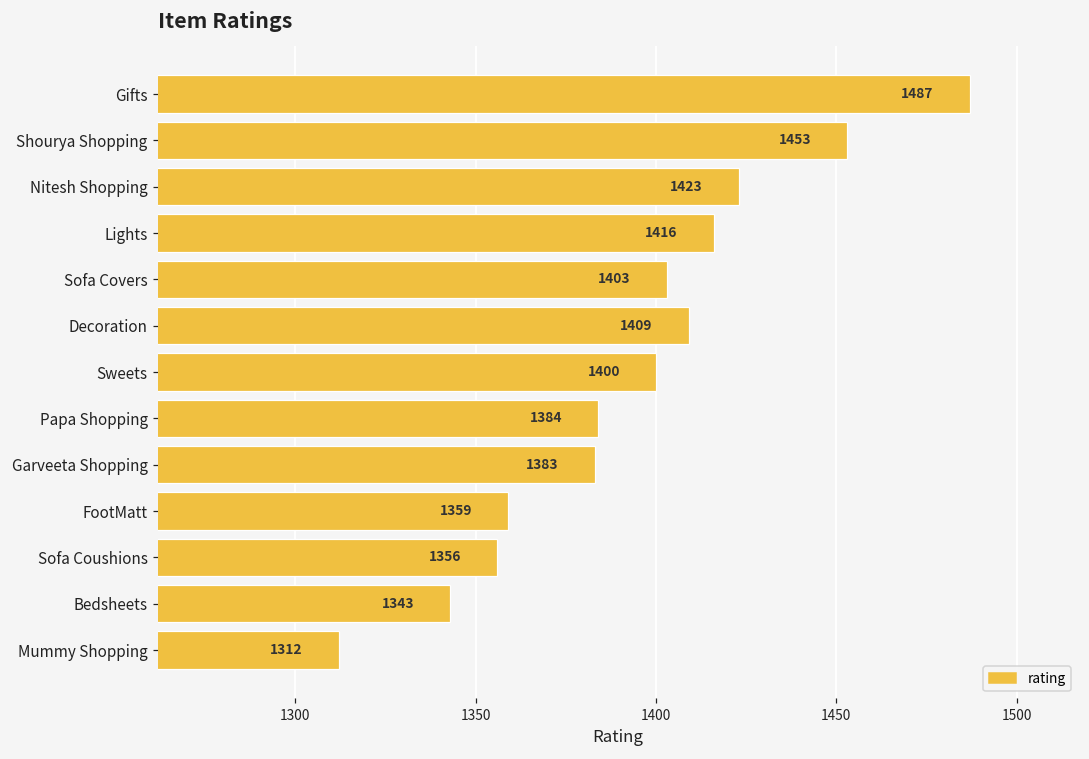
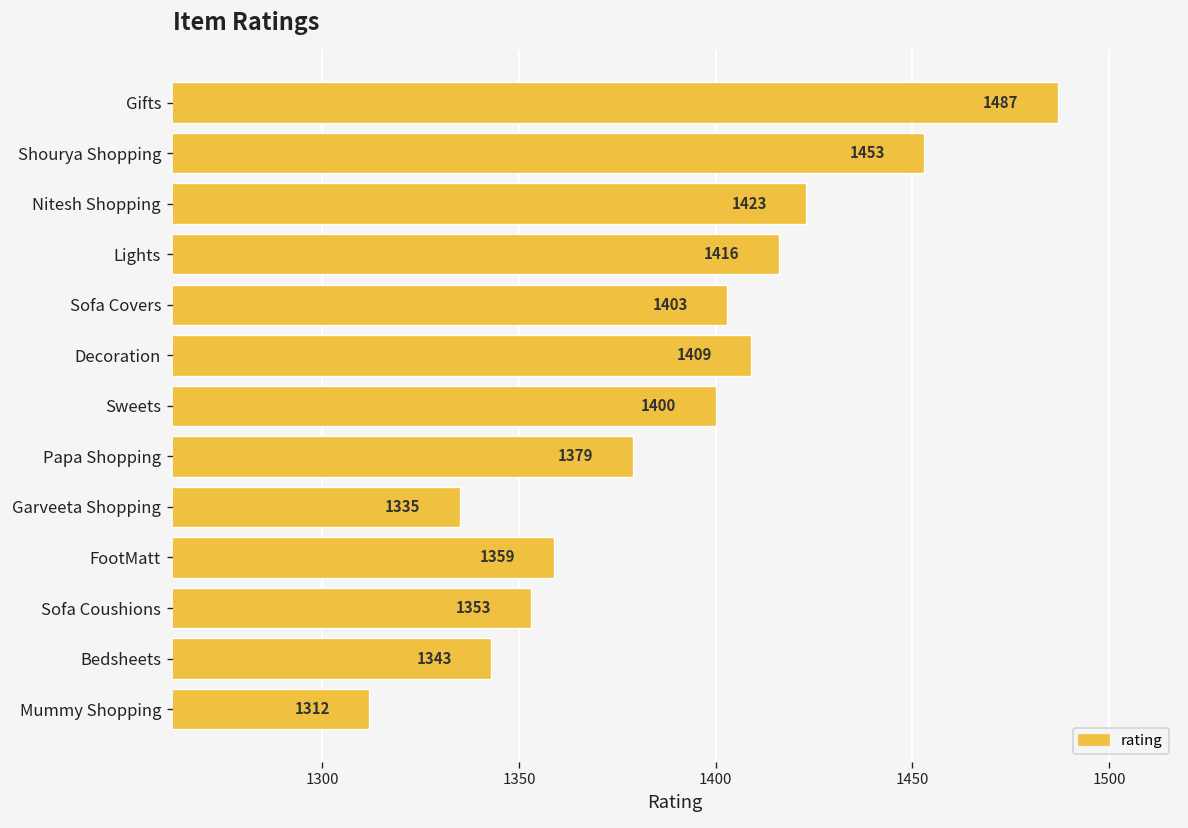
  {
    "Gifts": 1487,
    "Shourya Shopping": 1453,
    "Nitesh Shopping": 1423,
    "Lights": 1416,
    "Sofa Covers": 1403,
    "Decoration": 1409,
    "Sweets": 1400,
-   "Papa Shopping": 1384,
-   "Garveeta Shopping": 1383,
+   "Papa Shopping": 1379,
+   "Garveeta Shopping": 1335,
    "FootMatt": 1359,
-   "Sofa Coushions": 1356,
+   "Sofa Coushions": 1353,
    "Bedsheets": 1343,
    "Mummy Shopping": 1312
  }
